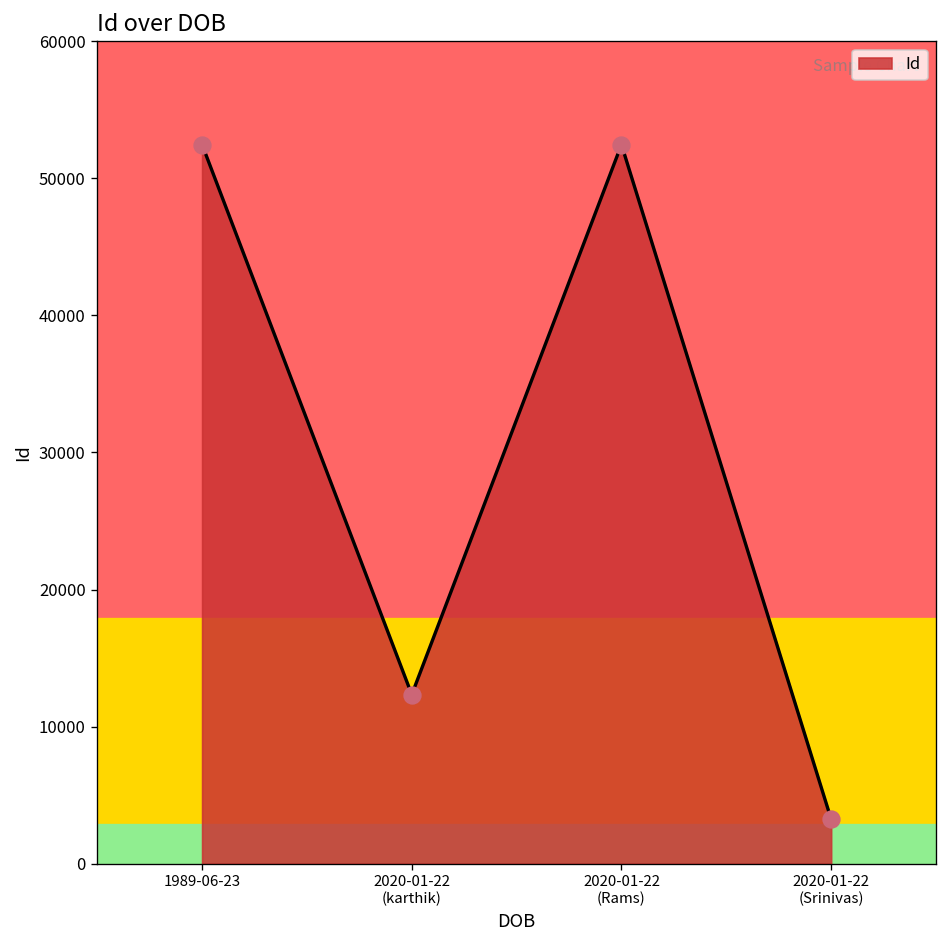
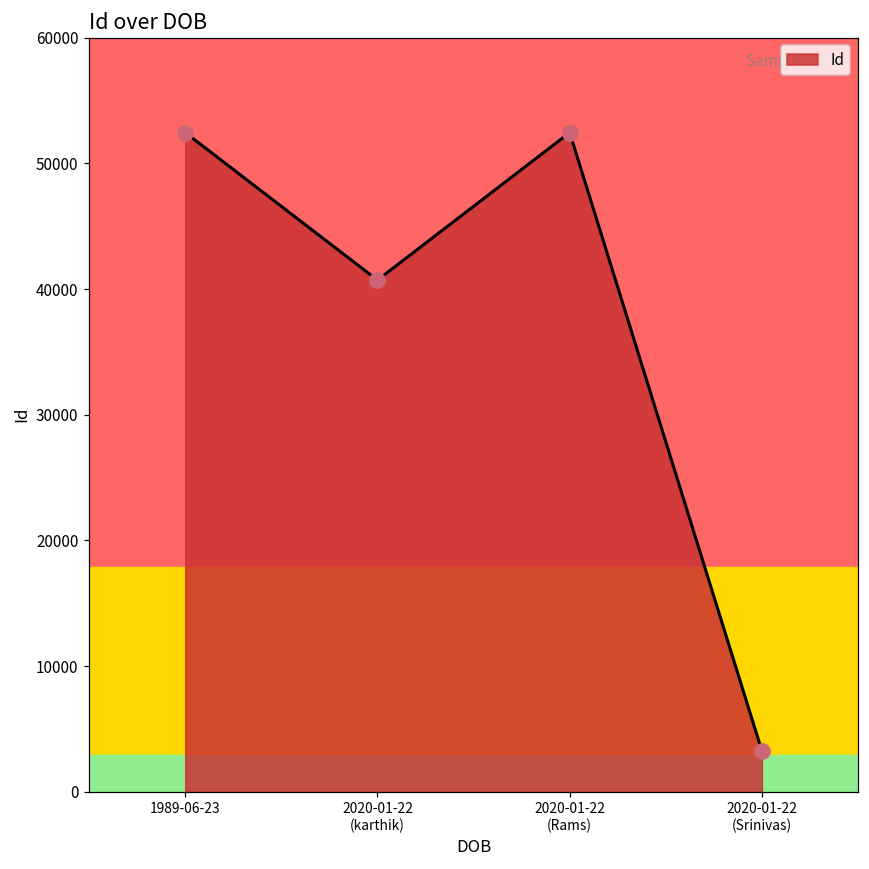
  {
    "1989-06-23": 52500,
-   "2020-01-22 (karthik)": 12300,
+   "2020-01-22 (karthik)": 40700,
    "2020-01-22 (Rams)": 52500,
    "2020-01-22 (Srinivas)": 3200
  }
